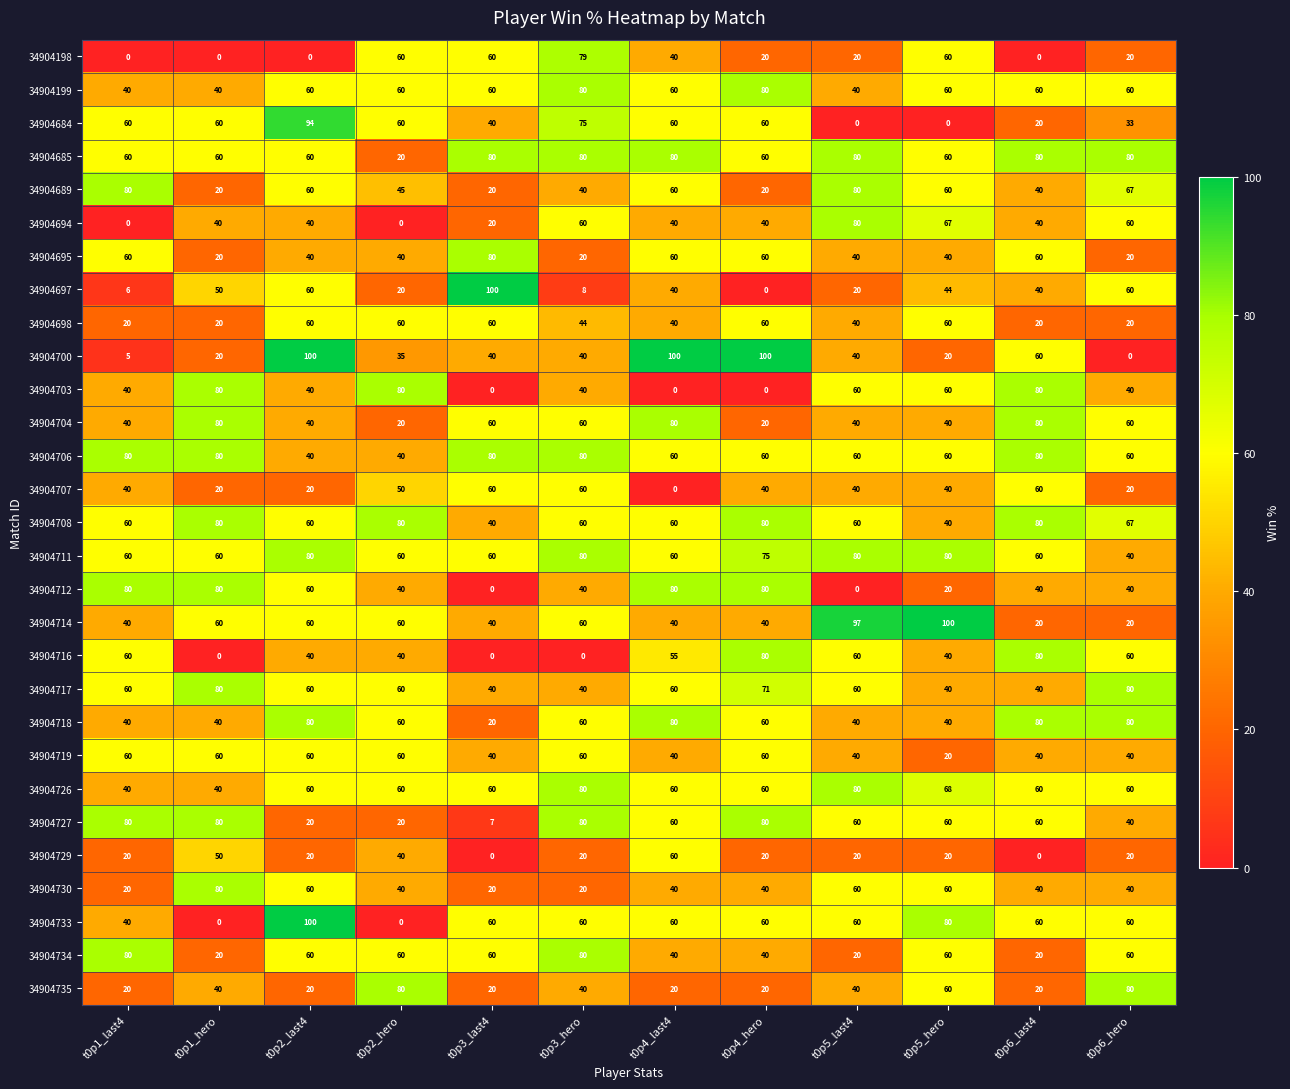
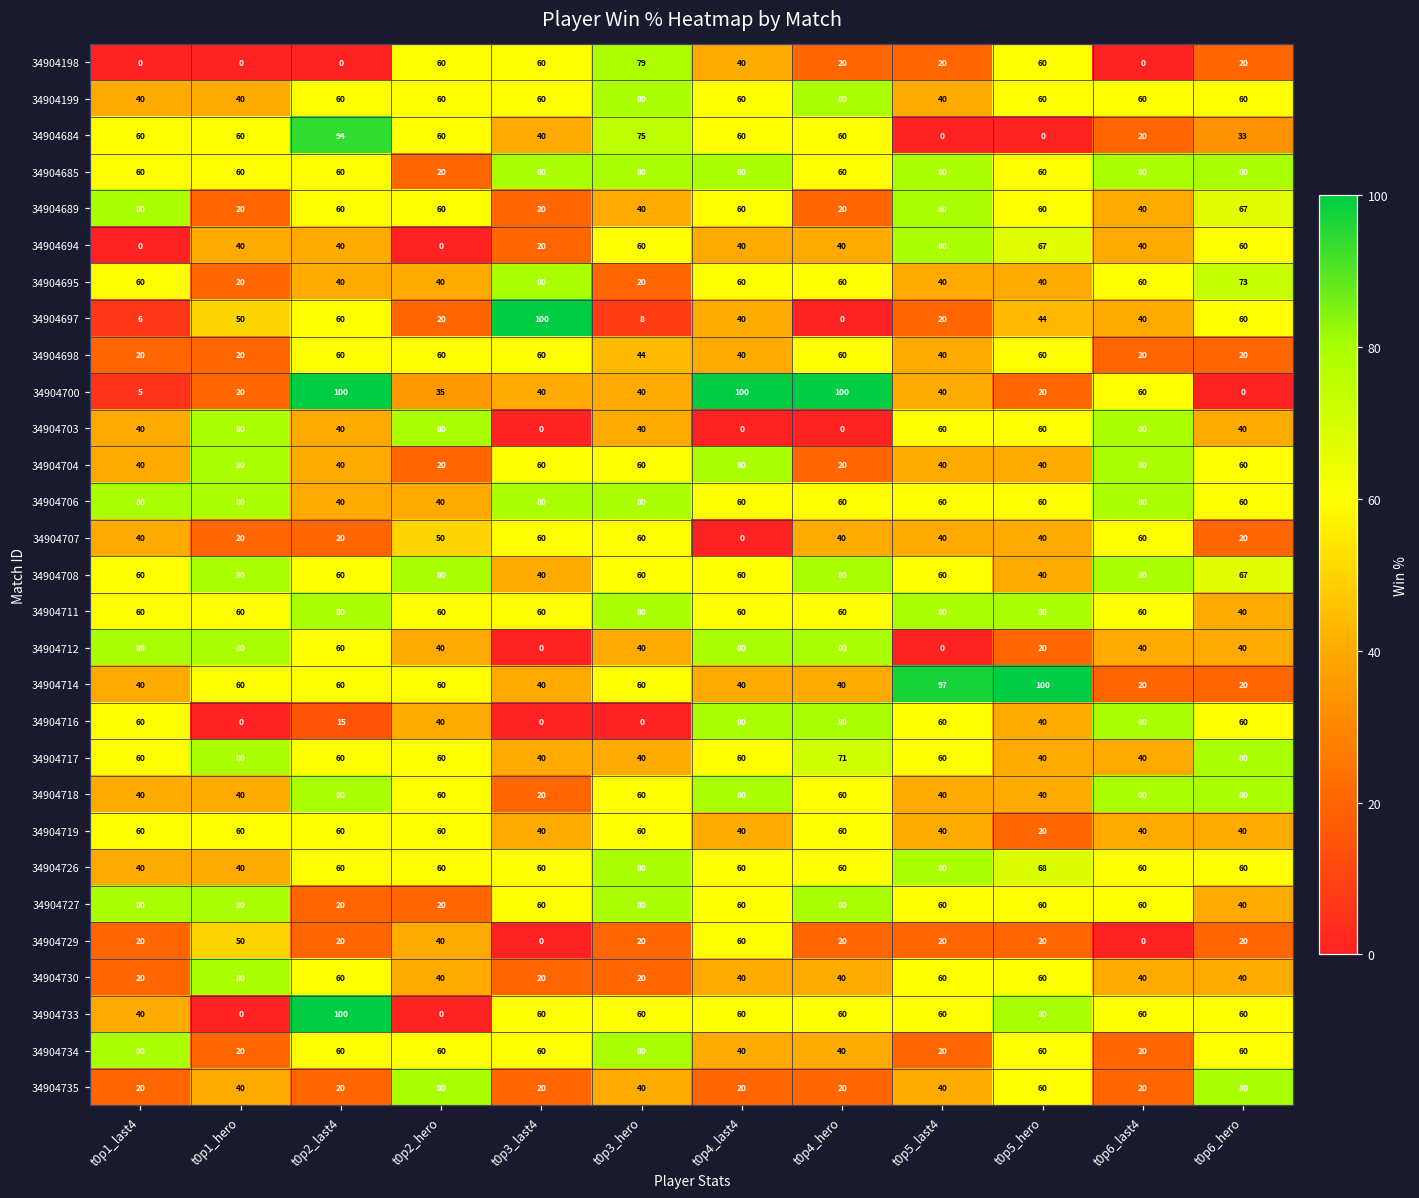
  {
    "34904689": {
      "t0p1_last4": 80,
      "t0p1_hero": 20,
      "t0p2_last4": 60,
-     "t0p2_hero": 45,
+     "t0p2_hero": 60,
      "t0p3_last4": 20,
      "t0p3_hero": 40,
      "t0p4_last4": 60,
      "t0p4_hero": 20,
      "t0p5_last4": 80,
      "t0p5_hero": 60,
      "t0p6_last4": 40,
      "t0p6_hero": 67
    },
    "34904695": {
      "t0p1_last4": 60,
      "t0p1_hero": 20,
      "t0p2_last4": 40,
      "t0p2_hero": 40,
      "t0p3_last4": 80,
      "t0p3_hero": 20,
      "t0p4_last4": 60,
      "t0p4_hero": 60,
      "t0p5_last4": 40,
      "t0p5_hero": 40,
      "t0p6_last4": 60,
-     "t0p6_hero": 20
+     "t0p6_hero": 73
    },
    "34904711": {
      "t0p1_last4": 60,
      "t0p1_hero": 60,
      "t0p2_last4": 80,
      "t0p2_hero": 60,
      "t0p3_last4": 60,
      "t0p3_hero": 80,
      "t0p4_last4": 60,
-     "t0p4_hero": 75,
+     "t0p4_hero": 60,
      "t0p5_last4": 80,
      "t0p5_hero": 80,
      "t0p6_last4": 60,
      "t0p6_hero": 40
    },
    "34904716": {
      "t0p1_last4": 60,
      "t0p1_hero": 0,
-     "t0p2_last4": 40,
+     "t0p2_last4": 15,
      "t0p2_hero": 40,
      "t0p3_last4": 0,
      "t0p3_hero": 0,
-     "t0p4_last4": 55,
+     "t0p4_last4": 80,
      "t0p4_hero": 80,
      "t0p5_last4": 60,
      "t0p5_hero": 40,
      "t0p6_last4": 80,
      "t0p6_hero": 60
    },
    "34904727": {
      "t0p1_last4": 80,
      "t0p1_hero": 80,
      "t0p2_last4": 20,
      "t0p2_hero": 20,
-     "t0p3_last4": 7,
+     "t0p3_last4": 60,
      "t0p3_hero": 80,
      "t0p4_last4": 60,
      "t0p4_hero": 80,
      "t0p5_last4": 60,
      "t0p5_hero": 60,
      "t0p6_last4": 60,
      "t0p6_hero": 40
    }
  }
